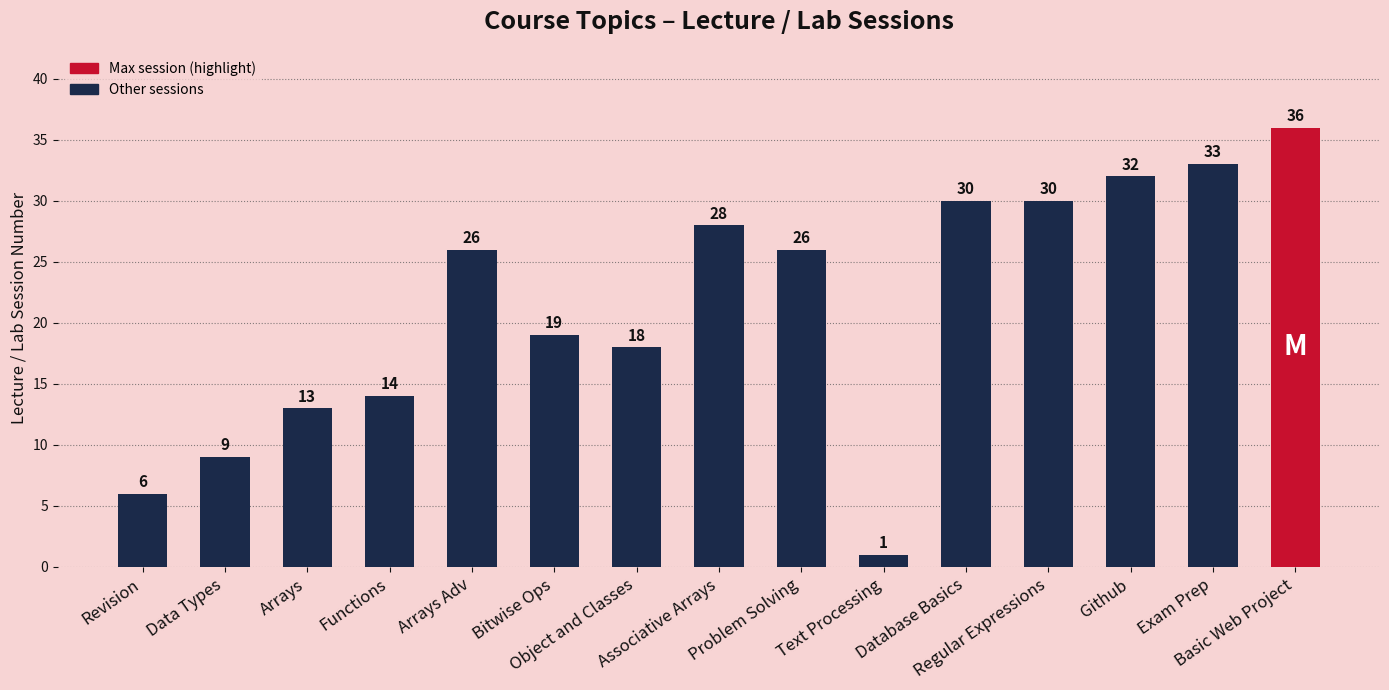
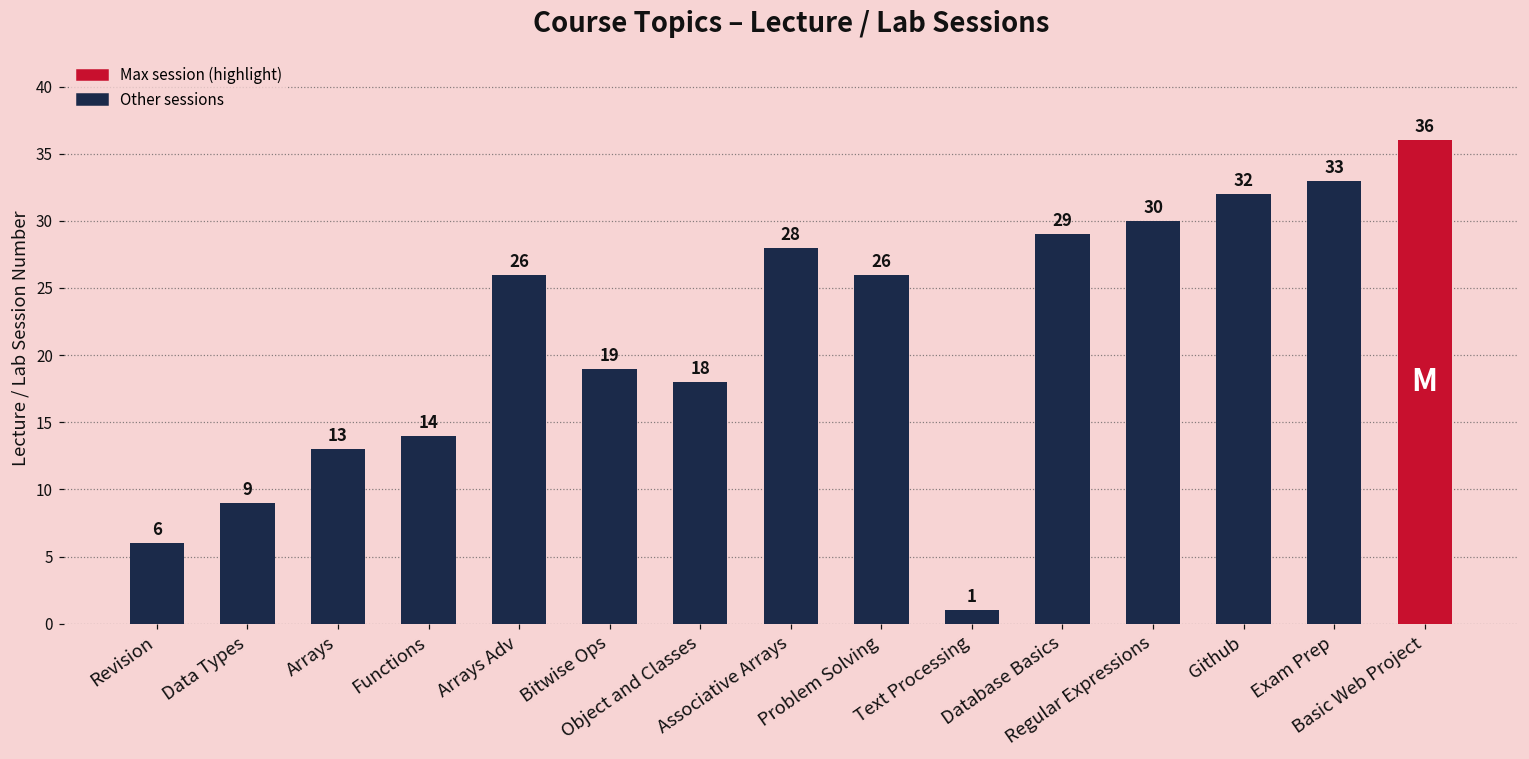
  {
    "Revision": 6,
    "Data Types": 9,
    "Arrays": 13,
    "Functions": 14,
    "Arrays Adv": 26,
    "Bitwise Ops": 19,
    "Object and Classes": 18,
    "Associative Arrays": 28,
    "Problem Solving": 26,
    "Text Processing": 1,
-   "Database Basics": 30,
+   "Database Basics": 29,
    "Regular Expressions": 30,
    "Github": 32,
    "Exam Prep": 33,
    "Basic Web Project": 36
  }
